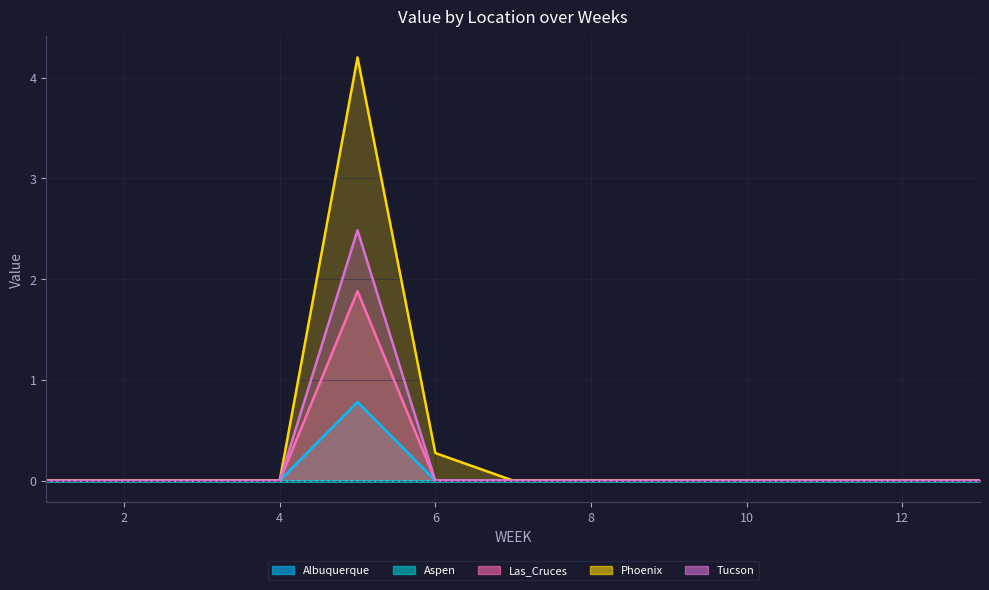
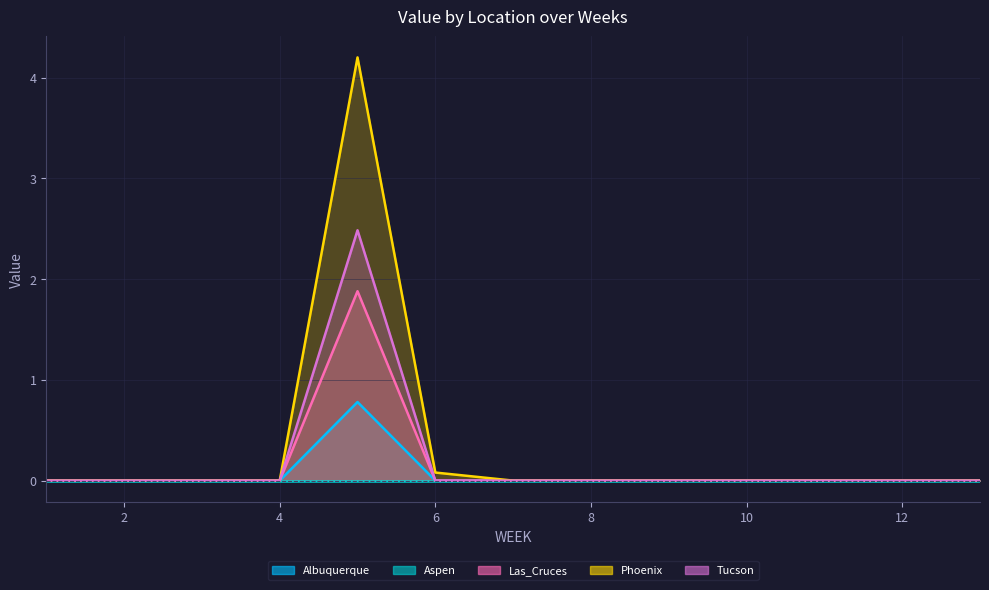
  {
    "Phoenix": {
-     "6": 0.27
+     "6": 0.08
    }
  }
